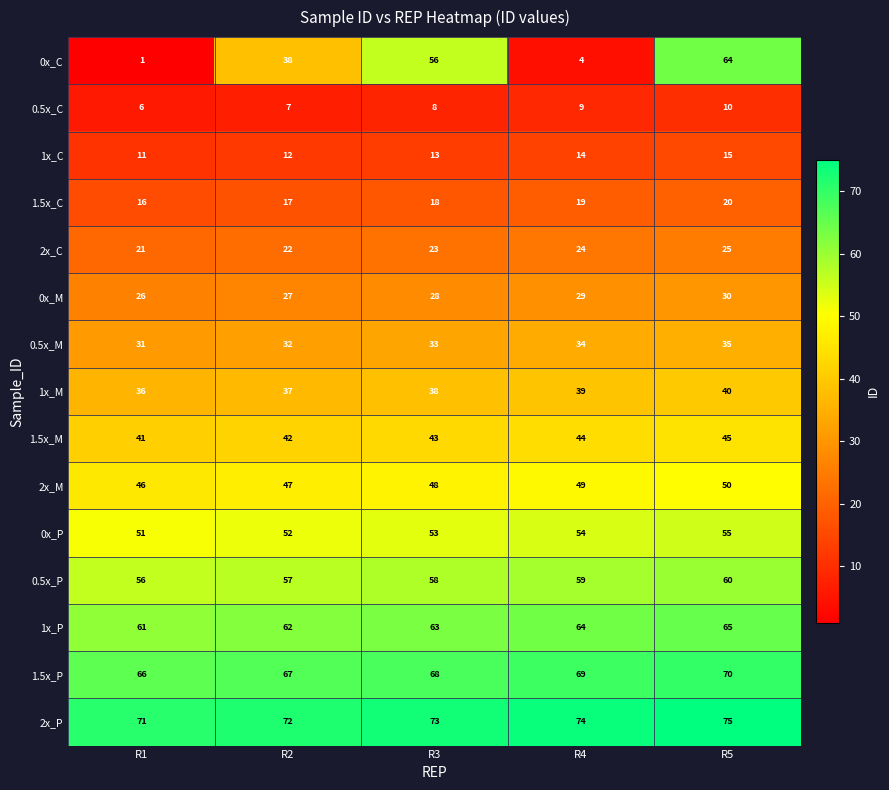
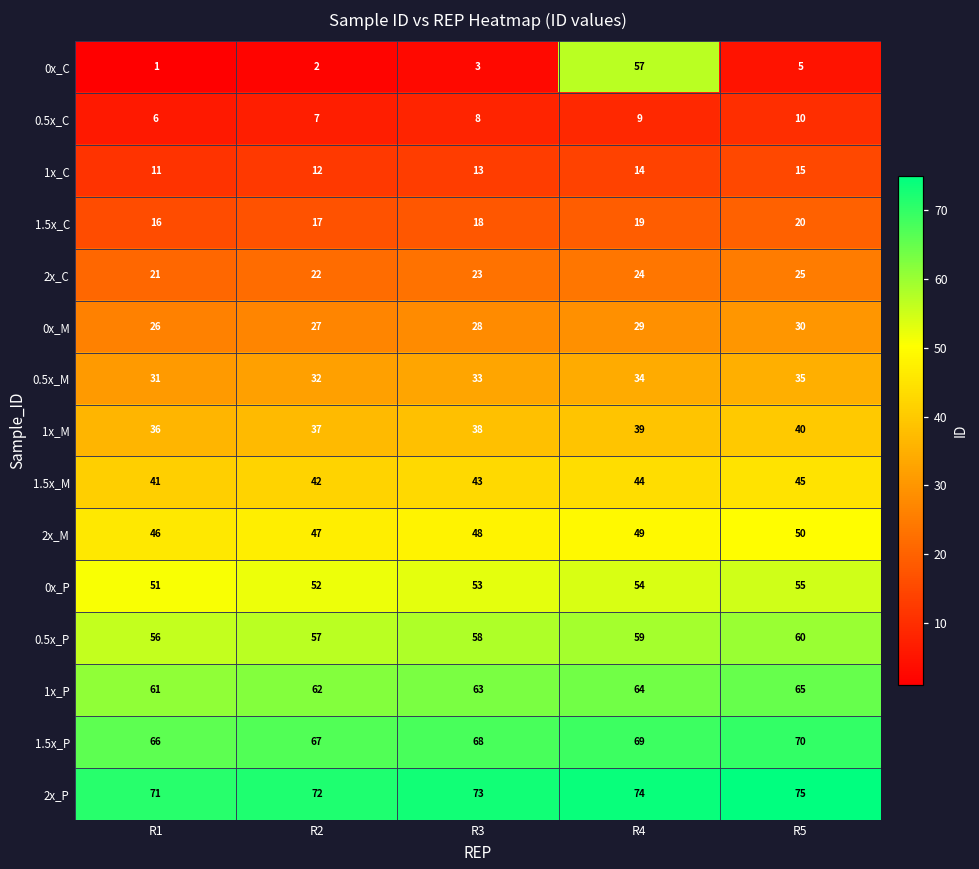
  {
    "0x_C": {
      "R1": 1,
-     "R2": 38,
-     "R3": 56,
-     "R4": 4,
-     "R5": 64
+     "R2": 2,
+     "R3": 3,
+     "R4": 57,
+     "R5": 5
    },
    "0.5x_C": {
      "R1": 6,
      "R2": 7,
      "R3": 8,
      "R4": 9,
      "R5": 10
    },
    "1x_C": {
      "R1": 11,
      "R2": 12,
      "R3": 13,
      "R4": 14,
      "R5": 15
    },
    "1.5x_C": {
      "R1": 16,
      "R2": 17,
      "R3": 18,
      "R4": 19,
      "R5": 20
    },
    "2x_C": {
      "R1": 21,
      "R2": 22,
      "R3": 23,
      "R4": 24,
      "R5": 25
    },
    "0x_M": {
      "R1": 26,
      "R2": 27,
      "R3": 28,
      "R4": 29,
      "R5": 30
    },
    "0.5x_M": {
      "R1": 31,
      "R2": 32,
      "R3": 33,
      "R4": 34,
      "R5": 35
    },
    "1x_M": {
      "R1": 36,
      "R2": 37,
      "R3": 38,
      "R4": 39,
      "R5": 40
    },
    "1.5x_M": {
      "R1": 41,
      "R2": 42,
      "R3": 43,
      "R4": 44,
      "R5": 45
    },
    "2x_M": {
      "R1": 46,
      "R2": 47,
      "R3": 48,
      "R4": 49,
      "R5": 50
    },
    "0x_P": {
      "R1": 51,
      "R2": 52,
      "R3": 53,
      "R4": 54,
      "R5": 55
    },
    "0.5x_P": {
      "R1": 56,
      "R2": 57,
      "R3": 58,
      "R4": 59,
      "R5": 60
    },
    "1x_P": {
      "R1": 61,
      "R2": 62,
      "R3": 63,
      "R4": 64,
      "R5": 65
    },
    "1.5x_P": {
      "R1": 66,
      "R2": 67,
      "R3": 68,
      "R4": 69,
      "R5": 70
    },
    "2x_P": {
      "R1": 71,
      "R2": 72,
      "R3": 73,
      "R4": 74,
      "R5": 75
    }
  }
